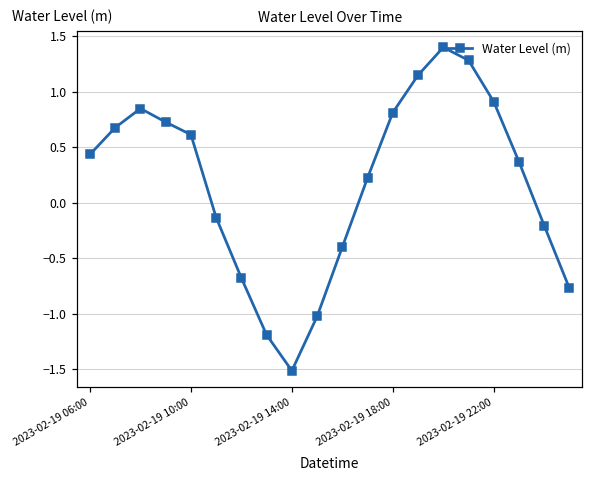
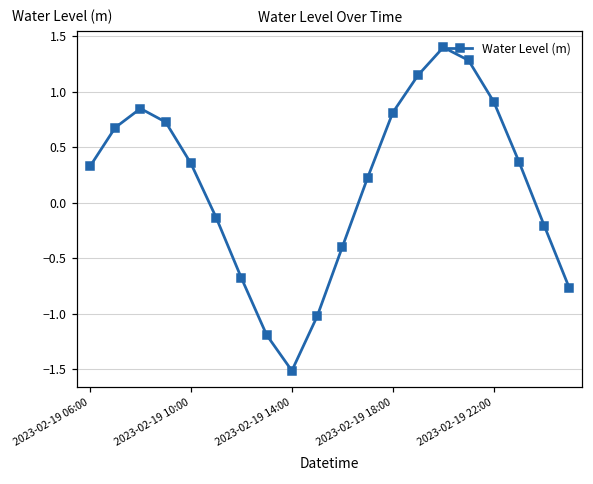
  {
-   "2023-02-19 06:00": 0.44,
-   "2023-02-19 10:00": 0.61,
+   "2023-02-19 06:00": 0.33,
+   "2023-02-19 10:00": 0.36,
    "2023-02-19 14:00": -1.51,
    "2023-02-19 18:00": 0.81,
    "2023-02-19 22:00": 0.91
  }
